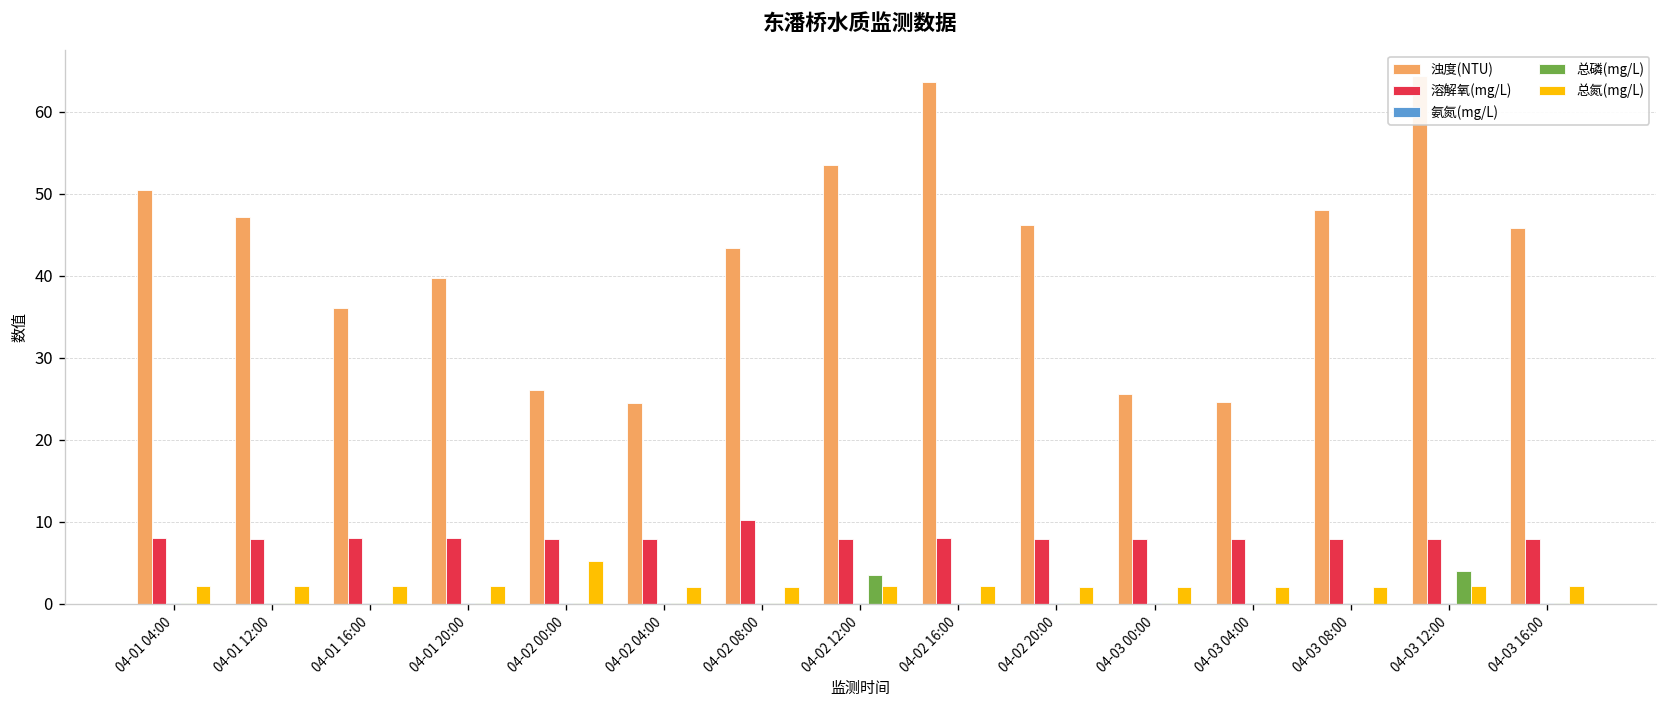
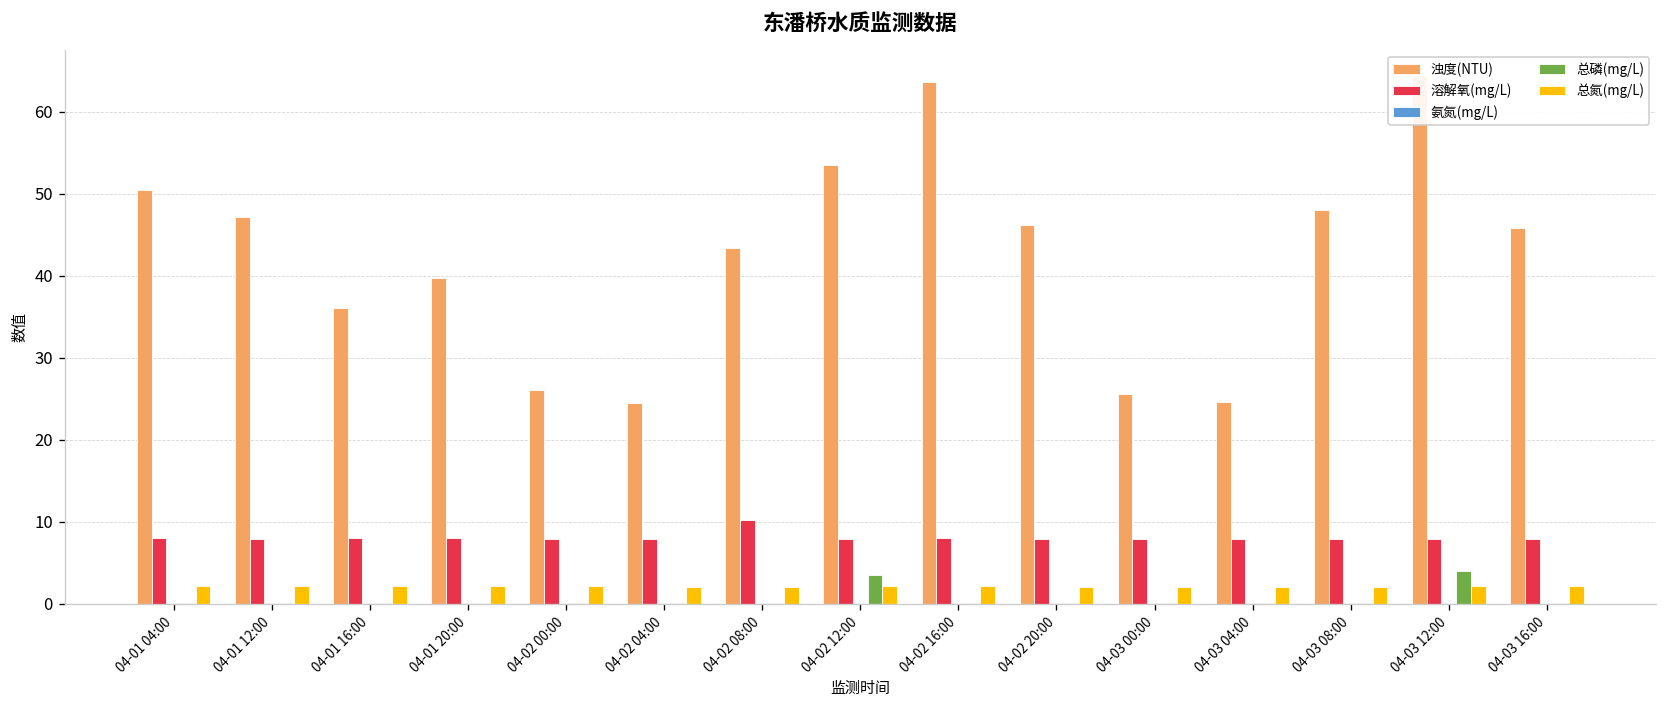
  {
    "浊度(NTU)": {
      "04-01 04:00": 51,
      "04-01 12:00": 47,
      "04-01 16:00": 36,
      "04-01 20:00": 40,
      "04-02 00:00": 26,
      "04-02 04:00": 25,
      "04-02 08:00": 43,
      "04-02 12:00": 54,
      "04-02 16:00": 64,
      "04-02 20:00": 46,
      "04-03 00:00": 26,
      "04-03 04:00": 25,
      "04-03 08:00": 48,
      "04-03 16:00": 46
    },
    "溶解氧(mg/L)": {
      "04-01 04:00": 8,
      "04-01 12:00": 8,
      "04-01 16:00": 8,
      "04-01 20:00": 8,
      "04-02 00:00": 8,
      "04-02 04:00": 8,
      "04-02 08:00": 10,
      "04-02 12:00": 8,
      "04-02 16:00": 8,
      "04-02 20:00": 8,
      "04-03 00:00": 8,
      "04-03 04:00": 8,
      "04-03 08:00": 8,
      "04-03 12:00": 8,
      "04-03 16:00": 8
    },
    "总磷(mg/L)": {
      "04-02 12:00": 3,
      "04-03 12:00": 4
    },
    "总氮(mg/L)": {
      "04-01 04:00": 2,
      "04-01 12:00": 2,
      "04-01 16:00": 2,
      "04-01 20:00": 2,
-     "04-02 00:00": 5,
+     "04-02 00:00": 2,
      "04-02 04:00": 2,
      "04-02 08:00": 2,
      "04-02 12:00": 2,
      "04-02 16:00": 2,
      "04-02 20:00": 2,
      "04-03 00:00": 2,
      "04-03 04:00": 2,
      "04-03 08:00": 2,
      "04-03 12:00": 2,
      "04-03 16:00": 2
    }
  }
